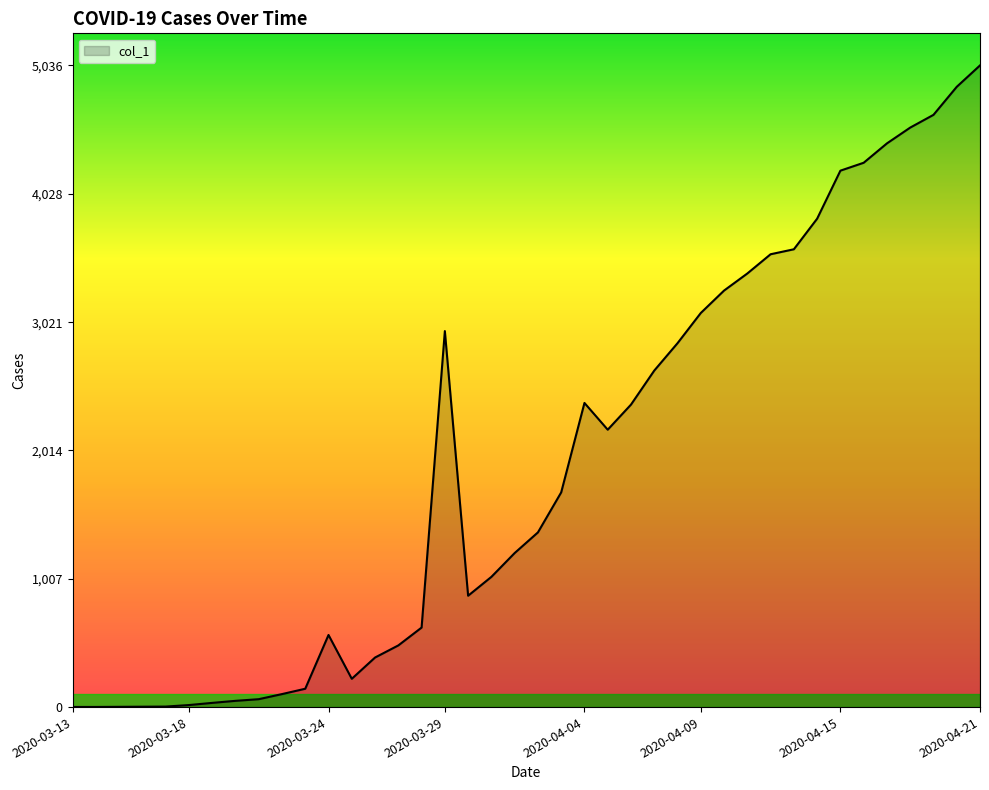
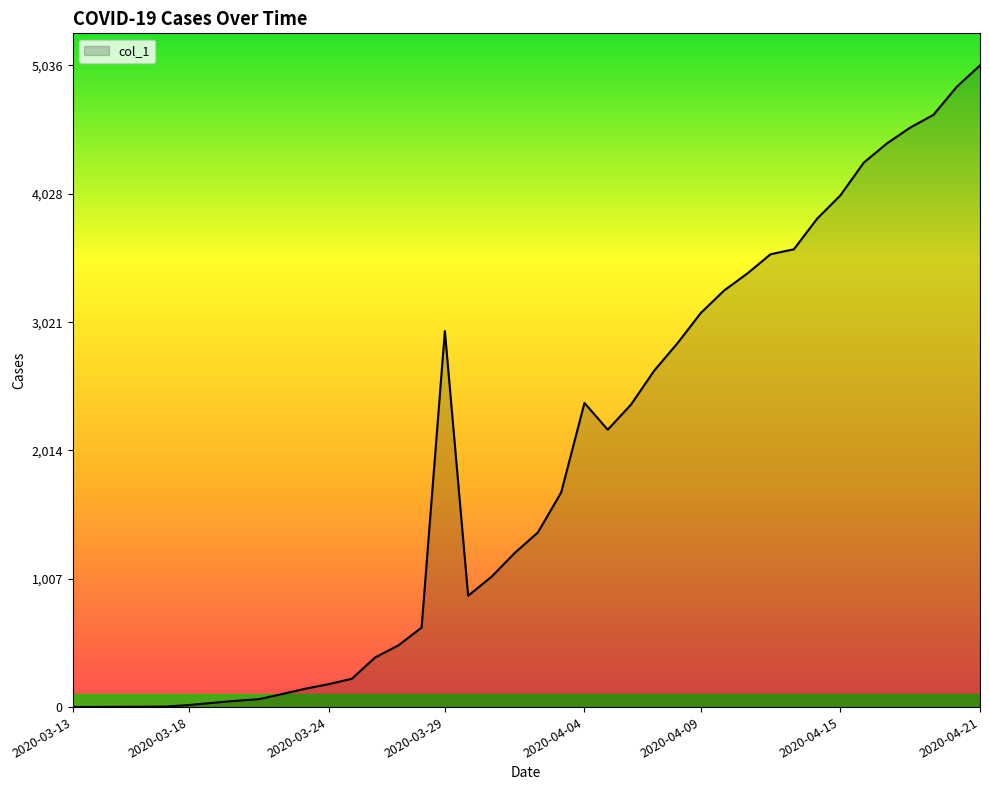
  {
-   "2020-03-24": "570",
+   "2020-03-24": "180",
    "2020-03-29": "2,950",
    "2020-04-04": "2,390",
    "2020-04-09": "3,090",
-   "2020-04-15": "4,210",
+   "2020-04-15": "4,020",
    "2020-04-21": "5,040"
  }
